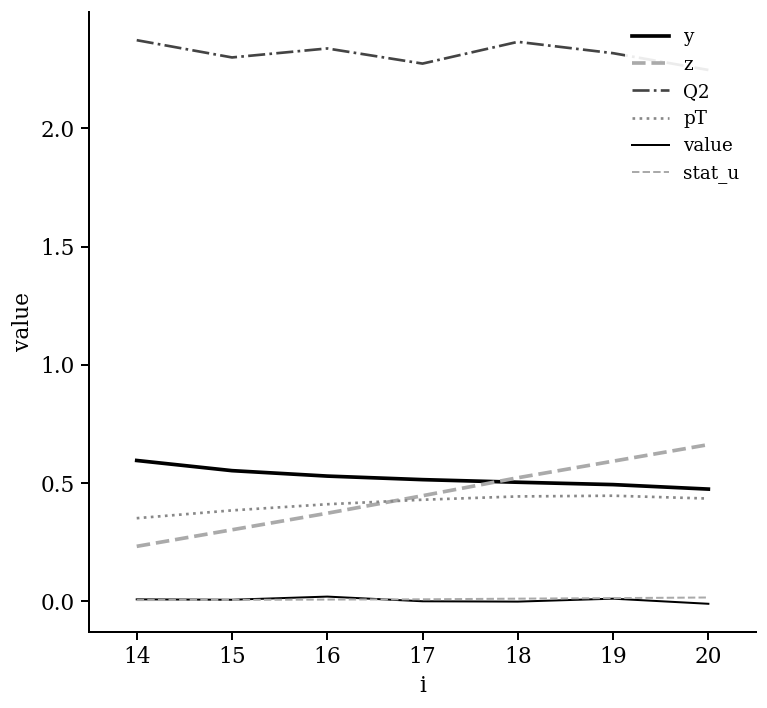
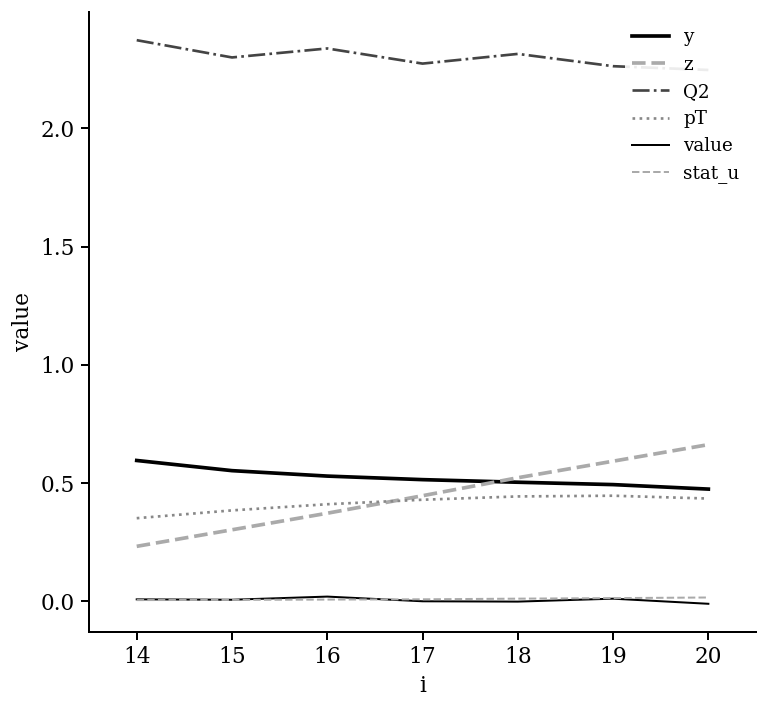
  {
    "Q2": {
      "14": 2.37,
      "15": 2.30,
      "16": 2.34,
      "17": 2.27,
-     "18": 2.37,
-     "19": 2.32
+     "18": 2.32,
+     "19": 2.26
    }
  }
